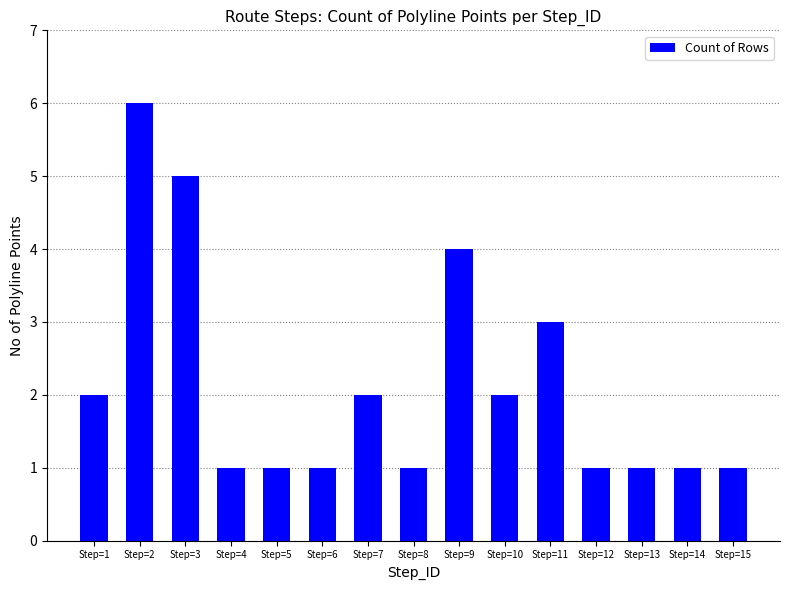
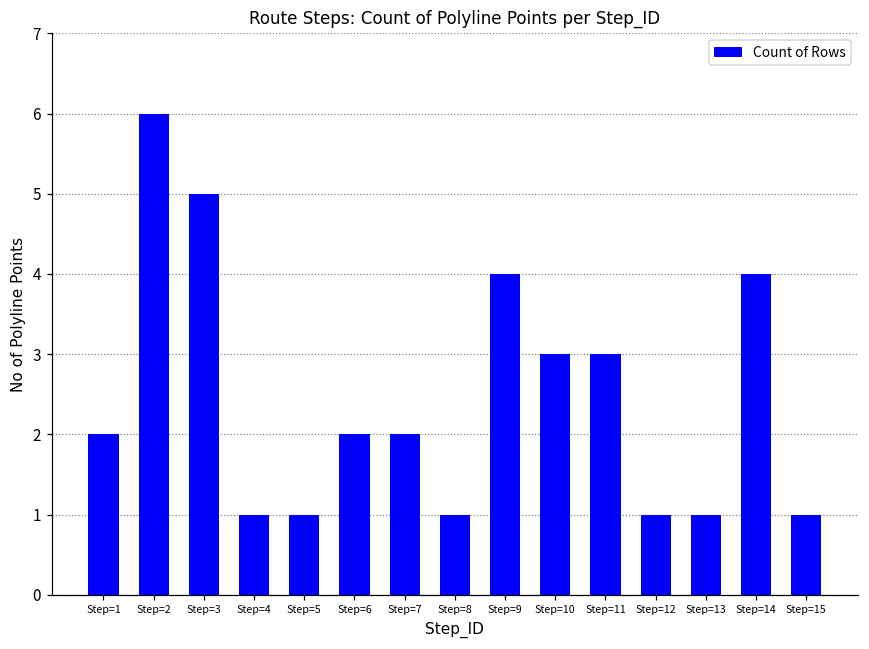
  {
    "Step=1": 2,
    "Step=2": 6,
    "Step=3": 5,
    "Step=4": 1,
    "Step=5": 1,
-   "Step=6": 1,
+   "Step=6": 2,
    "Step=7": 2,
    "Step=8": 1,
    "Step=9": 4,
-   "Step=10": 2,
+   "Step=10": 3,
    "Step=11": 3,
    "Step=12": 1,
    "Step=13": 1,
-   "Step=14": 1,
+   "Step=14": 4,
    "Step=15": 1
  }
